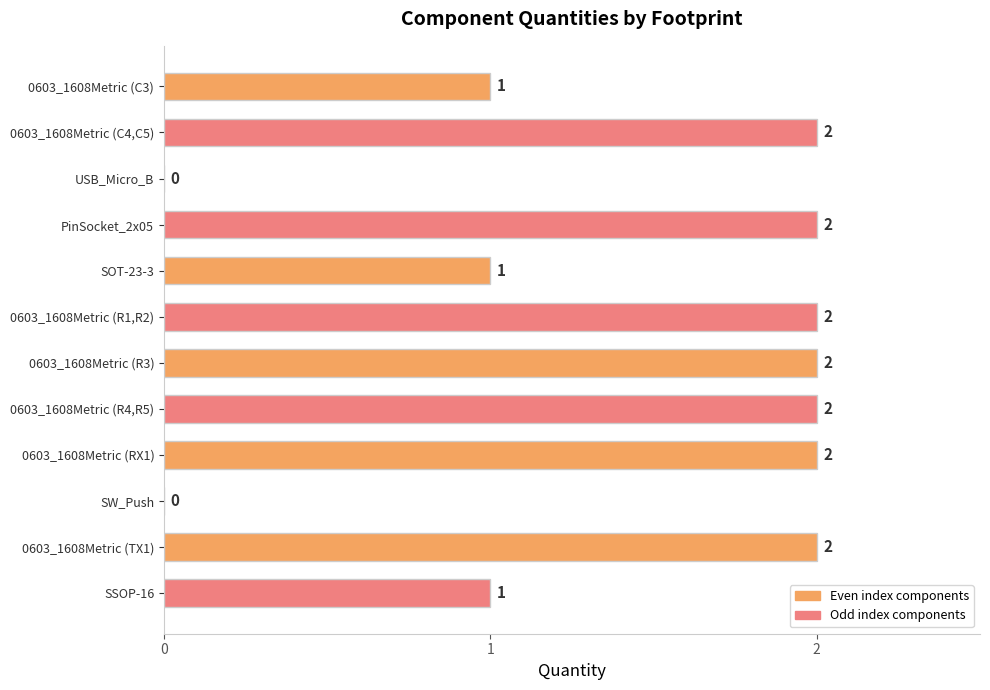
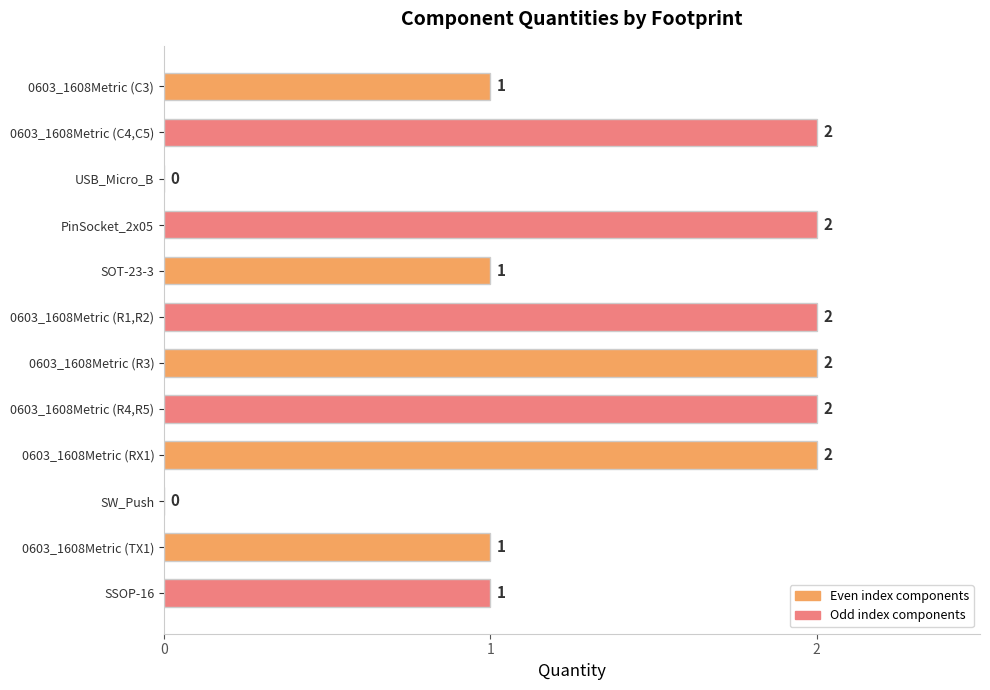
  {
    "0603_1608Metric (C3)": 1,
    "0603_1608Metric (C4,C5)": 2,
    "USB_Micro_B": 0,
    "PinSocket_2x05": 2,
    "SOT-23-3": 1,
    "0603_1608Metric (R1,R2)": 2,
    "0603_1608Metric (R3)": 2,
    "0603_1608Metric (R4,R5)": 2,
    "0603_1608Metric (RX1)": 2,
    "SW_Push": 0,
-   "0603_1608Metric (TX1)": 2,
+   "0603_1608Metric (TX1)": 1,
    "SSOP-16": 1
  }
